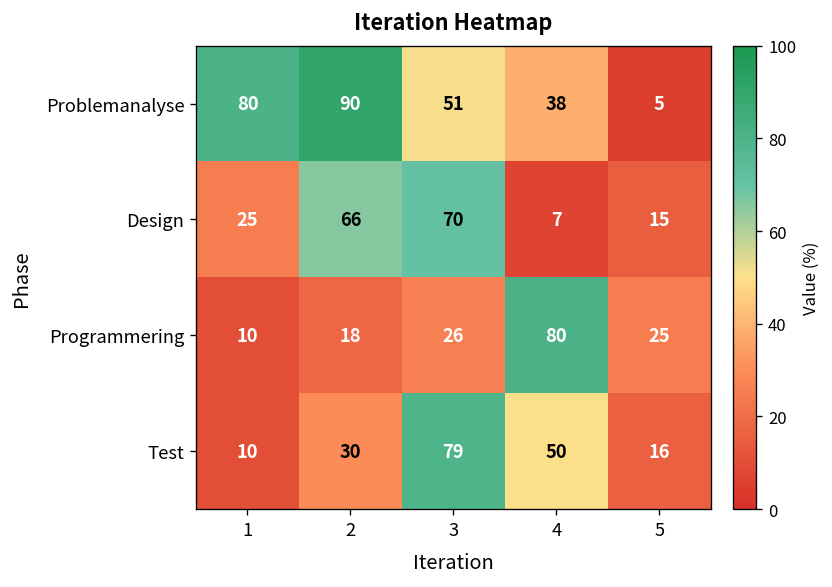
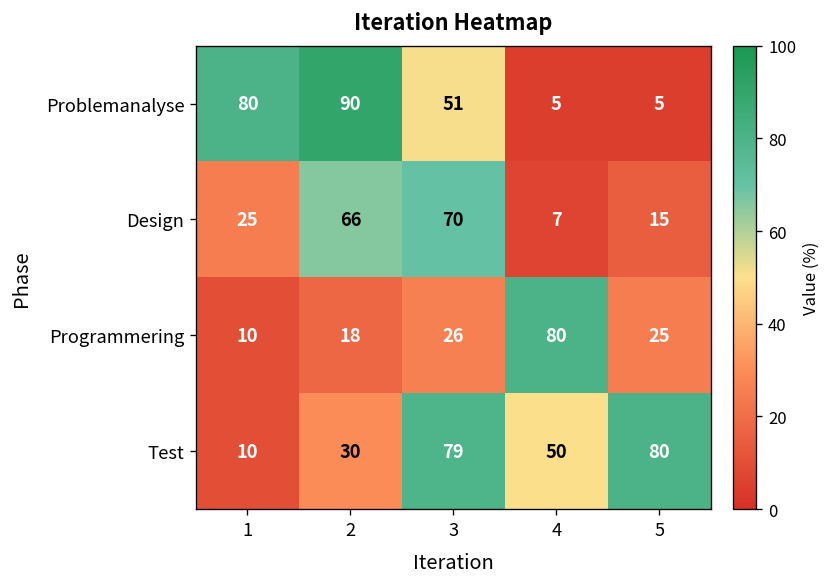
  {
    "Problemanalyse": {
      "1": 80,
      "2": 90,
      "3": 51,
-     "4": 38,
+     "4": 5,
      "5": 5
    },
    "Design": {
      "1": 25,
      "2": 66,
      "3": 70,
      "4": 7,
      "5": 15
    },
    "Programmering": {
      "1": 10,
      "2": 18,
      "3": 26,
      "4": 80,
      "5": 25
    },
    "Test": {
      "1": 10,
      "2": 30,
      "3": 79,
      "4": 50,
-     "5": 16
+     "5": 80
    }
  }
